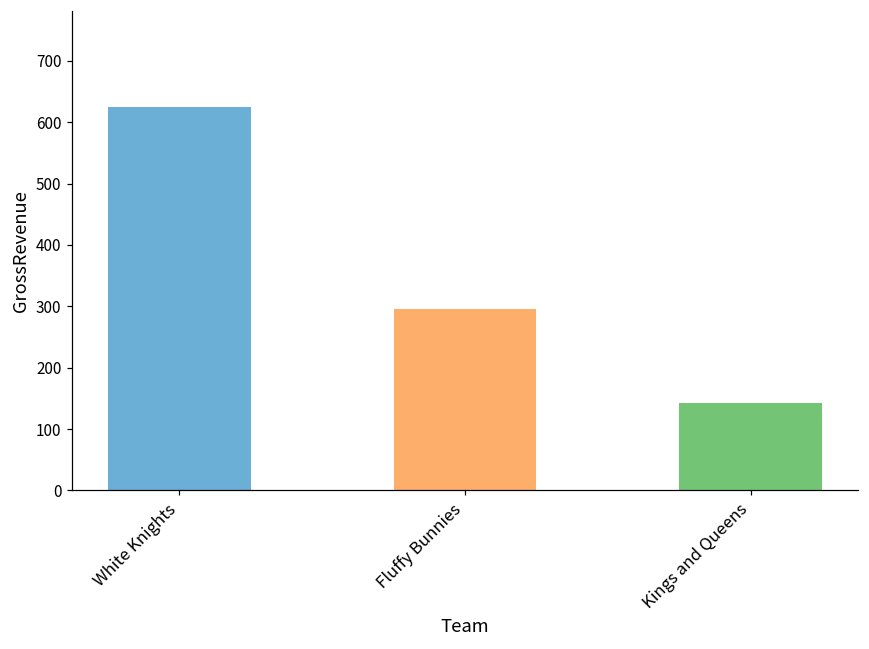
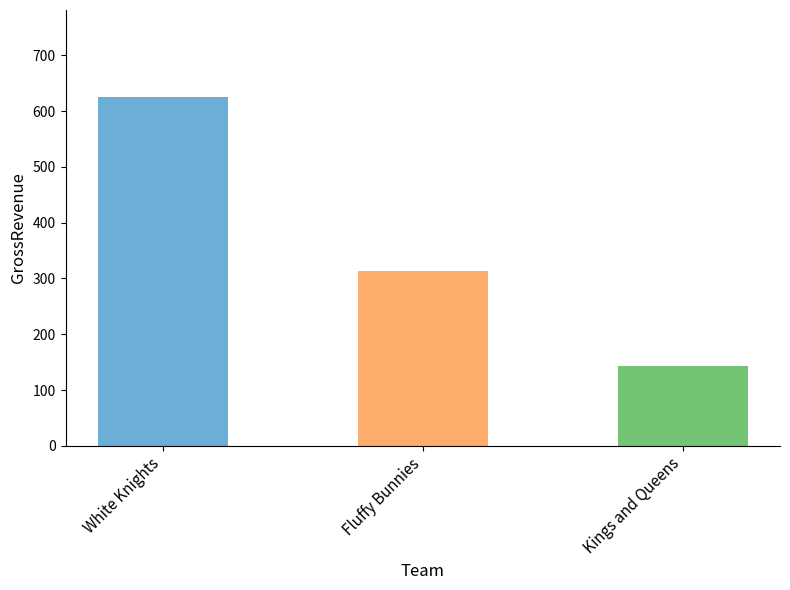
  {
    "White Knights": 630,
-   "Fluffy Bunnies": 300,
+   "Fluffy Bunnies": 310,
    "Kings and Queens": 140
  }
